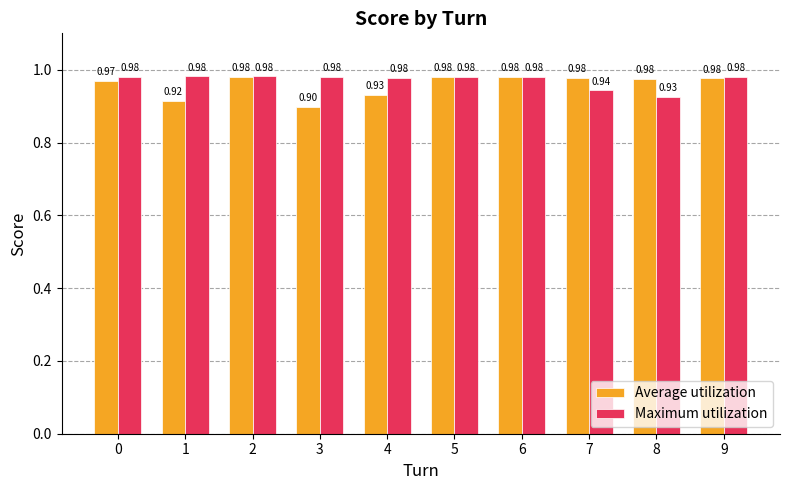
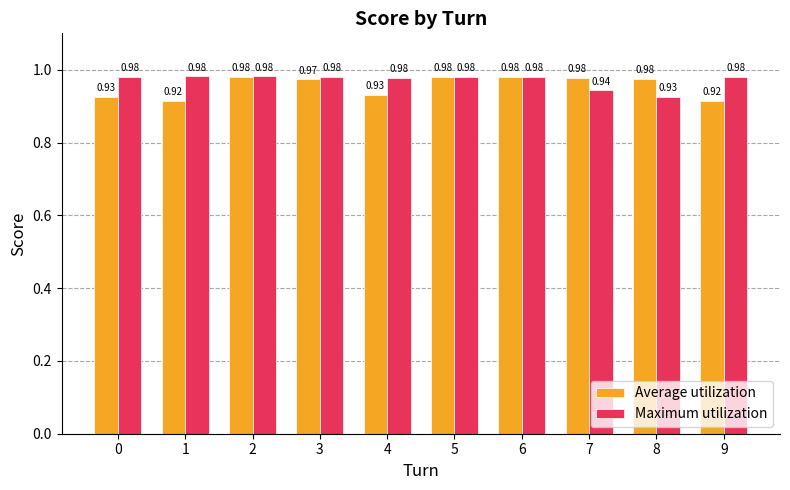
  {
    "Average utilization": {
-     "0": 0.97,
+     "0": 0.93,
      "1": 0.92,
      "2": 0.98,
-     "3": 0.90,
+     "3": 0.97,
      "4": 0.93,
      "5": 0.98,
      "6": 0.98,
      "7": 0.98,
      "8": 0.98,
-     "9": 0.98
+     "9": 0.92
    },
    "Maximum utilization": {
      "0": 0.98,
      "1": 0.98,
      "2": 0.98,
      "3": 0.98,
      "4": 0.98,
      "5": 0.98,
      "6": 0.98,
      "7": 0.94,
      "8": 0.93,
      "9": 0.98
    }
  }
